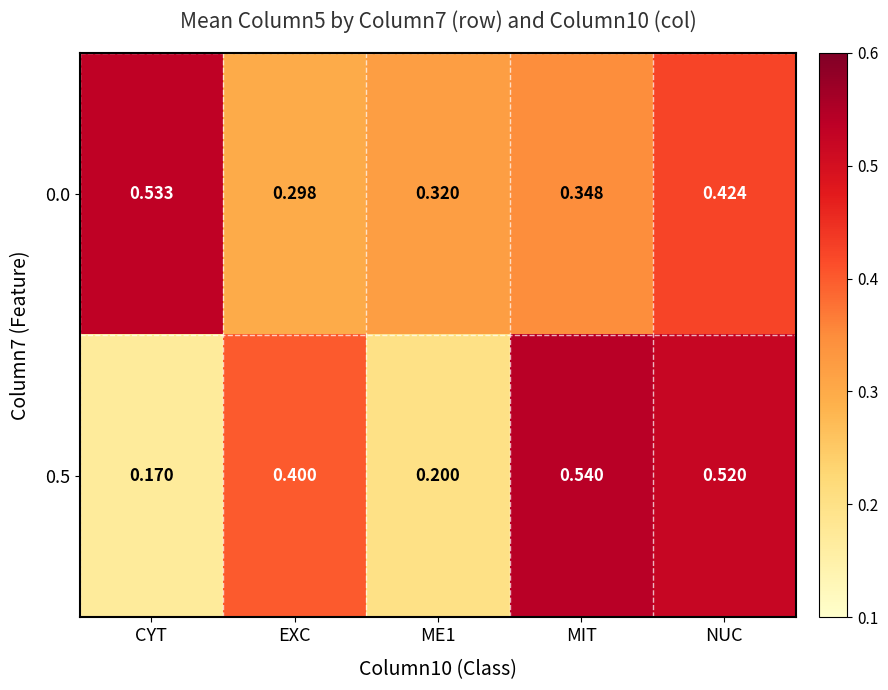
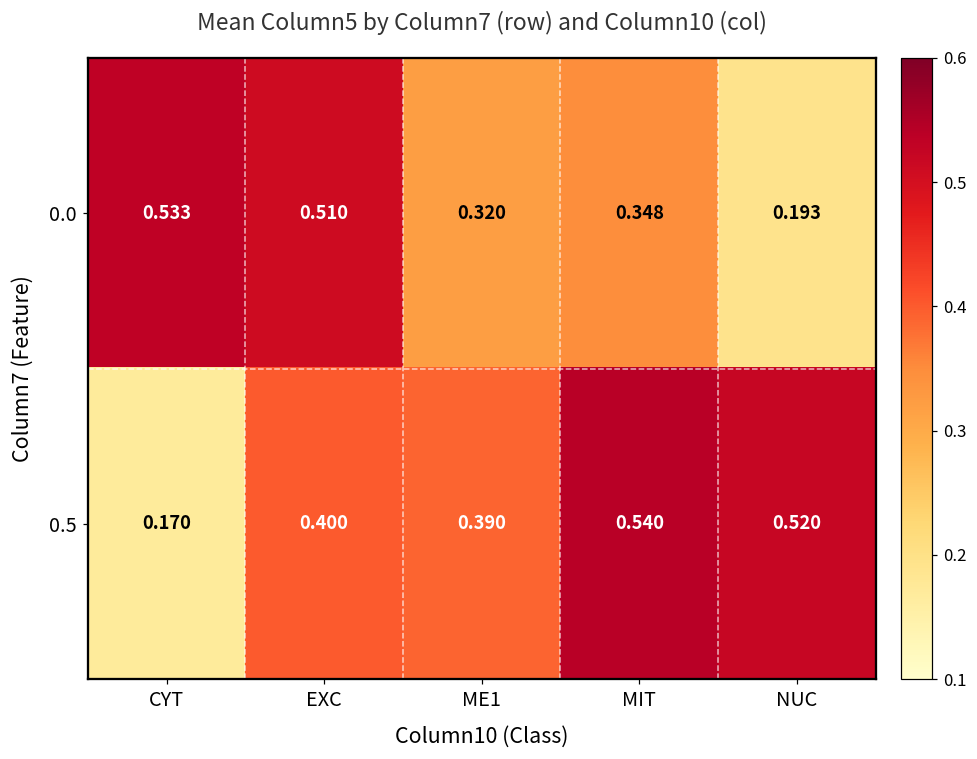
  {
    "0.0": {
      "CYT": 0.533,
-     "EXC": 0.298,
+     "EXC": 0.510,
      "ME1": 0.320,
      "MIT": 0.348,
-     "NUC": 0.424
+     "NUC": 0.193
    },
    "0.5": {
      "CYT": 0.170,
      "EXC": 0.400,
-     "ME1": 0.200,
+     "ME1": 0.390,
      "MIT": 0.540,
      "NUC": 0.520
    }
  }
